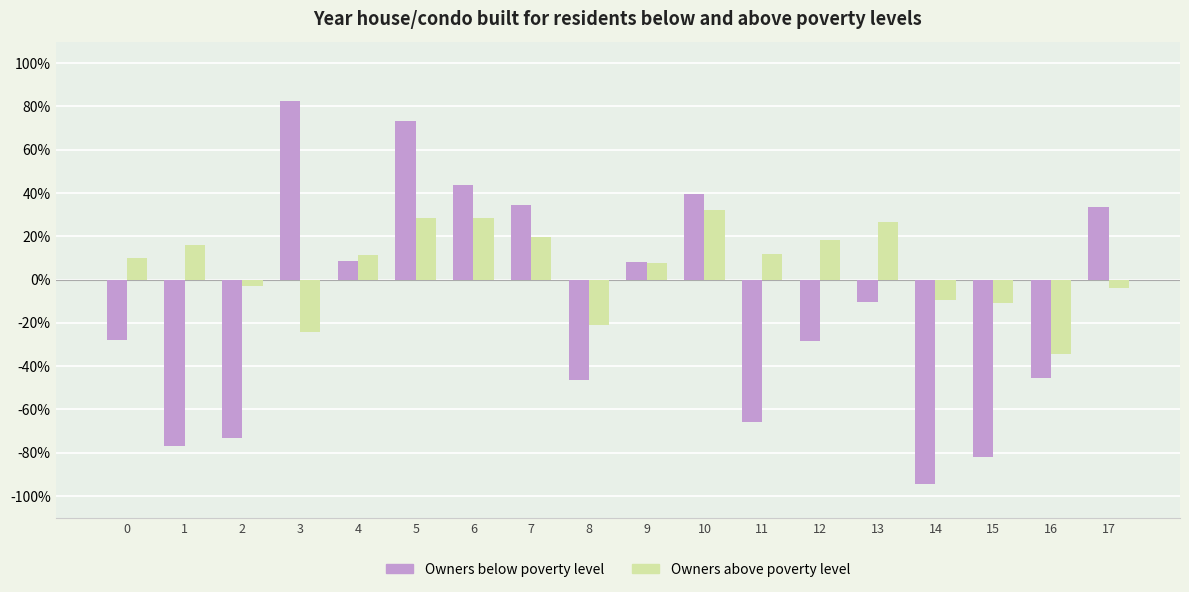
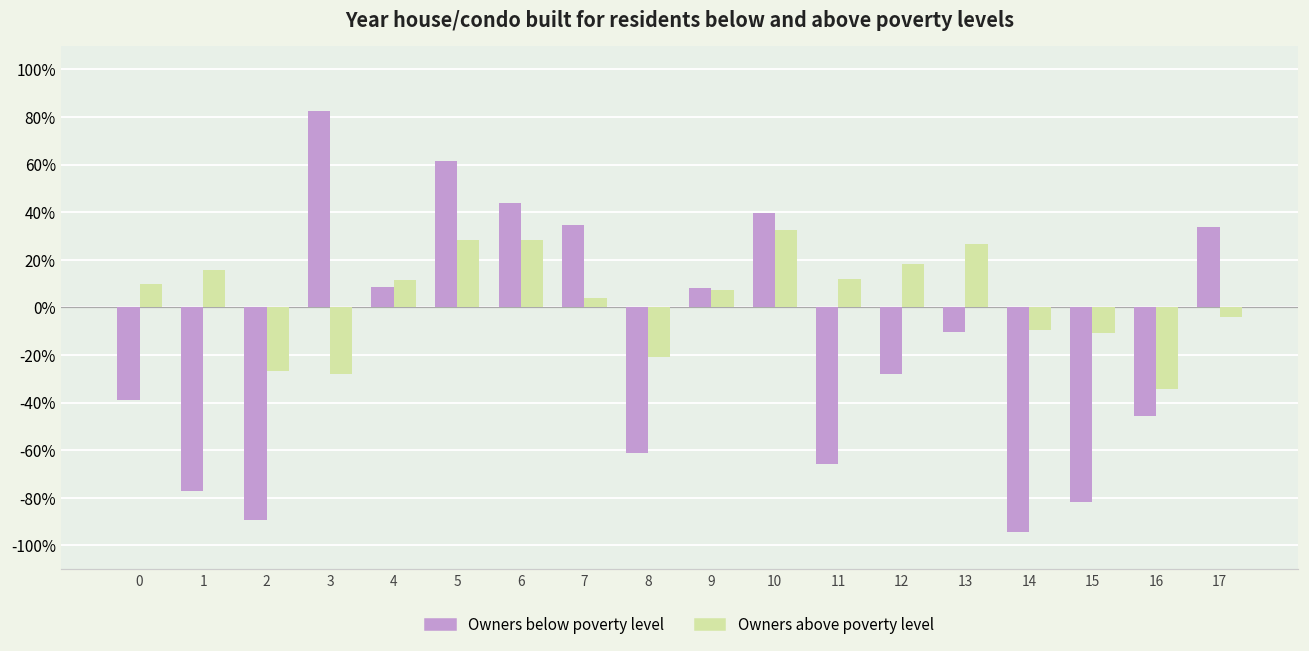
  {
    "Owners below poverty level": {
-     "0": "-28%",
+     "0": "-39%",
      "1": "-77%",
-     "2": "-73%",
+     "2": "-89%",
      "3": "82%",
      "4": "8%",
-     "5": "73%",
+     "5": "62%",
      "6": "44%",
      "7": "34%",
-     "8": "-47%",
+     "8": "-61%",
      "9": "8%",
      "10": "39%",
      "11": "-66%",
      "12": "-28%",
      "13": "-10%",
      "14": "-94%",
      "15": "-82%",
      "16": "-46%",
      "17": "34%"
    },
    "Owners above poverty level": {
      "0": "10%",
      "1": "16%",
-     "2": "-3%",
-     "3": "-24%",
+     "2": "-27%",
+     "3": "-28%",
      "4": "11%",
      "5": "28%",
      "6": "28%",
-     "7": "20%",
+     "7": "4%",
      "8": "-21%",
      "9": "7%",
      "10": "32%",
      "11": "12%",
      "12": "18%",
      "13": "27%",
      "14": "-10%",
      "15": "-11%",
      "16": "-34%",
      "17": "-4%"
    }
  }
